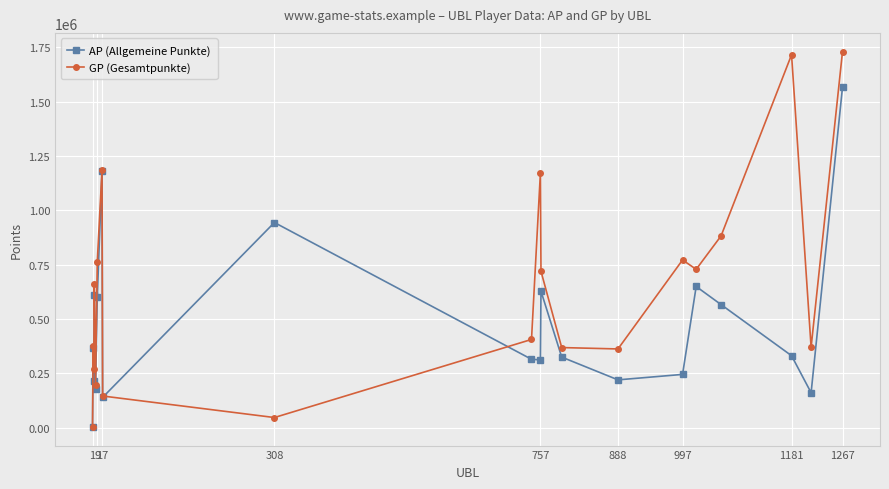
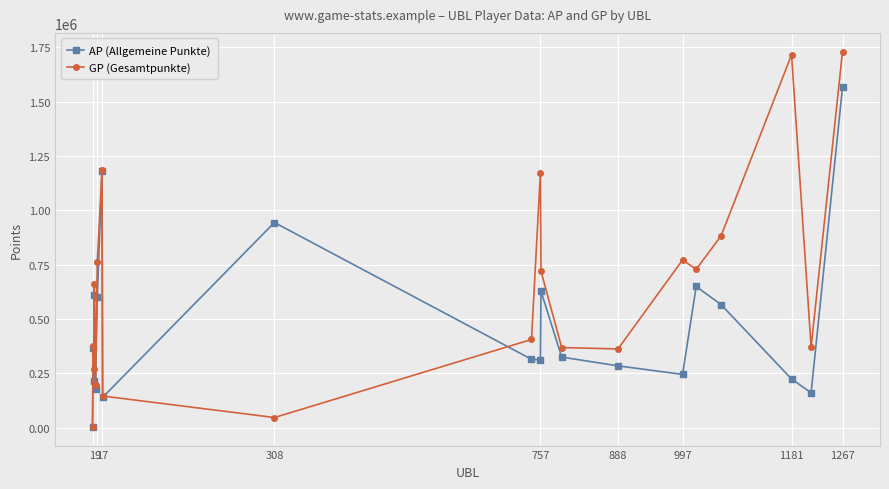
  {
    "AP (Allgemeine Punkte)": {
      "308": 940000,
      "757": 310000,
-     "888": 220000,
+     "888": 280000,
      "997": 240000,
-     "1181": 330000,
+     "1181": 220000,
      "1267": 1570000
    },
    "GP (Gesamtpunkte)": {
      "308": 50000,
      "757": 1170000,
      "888": 360000,
      "997": 770000,
      "1181": 1720000,
      "1267": 1730000
    }
  }
